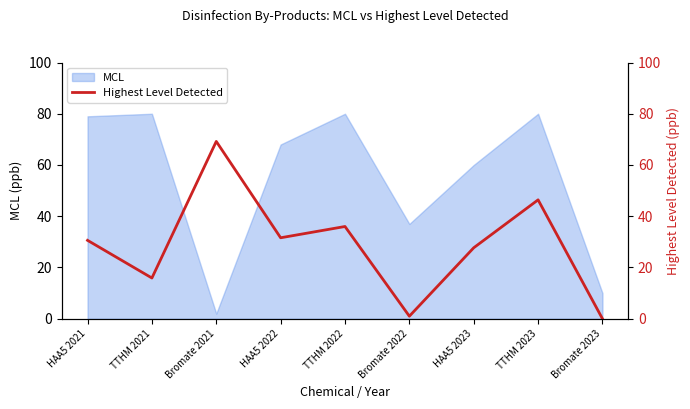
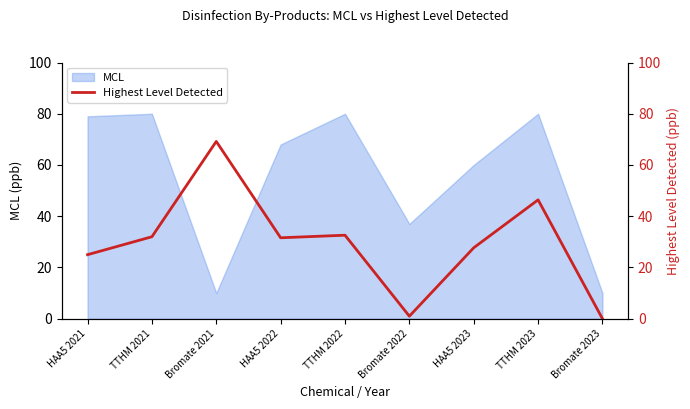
  {
    "MCL": {
      "HAA5 2021": 79,
      "TTHM 2021": 80,
-     "Bromate 2021": 2,
+     "Bromate 2021": 10,
      "HAA5 2022": 68,
      "TTHM 2022": 80,
      "Bromate 2022": 37,
      "HAA5 2023": 60,
      "TTHM 2023": 80,
      "Bromate 2023": 10
    },
    "Highest Level Detected": {
-     "HAA5 2021": 31,
-     "TTHM 2021": 16,
+     "HAA5 2021": 25,
+     "TTHM 2021": 32,
      "Bromate 2021": 69,
      "HAA5 2022": 32,
-     "TTHM 2022": 36,
+     "TTHM 2022": 33,
      "Bromate 2022": 1,
      "HAA5 2023": 28,
      "TTHM 2023": 46,
      "Bromate 2023": 0
    }
  }
